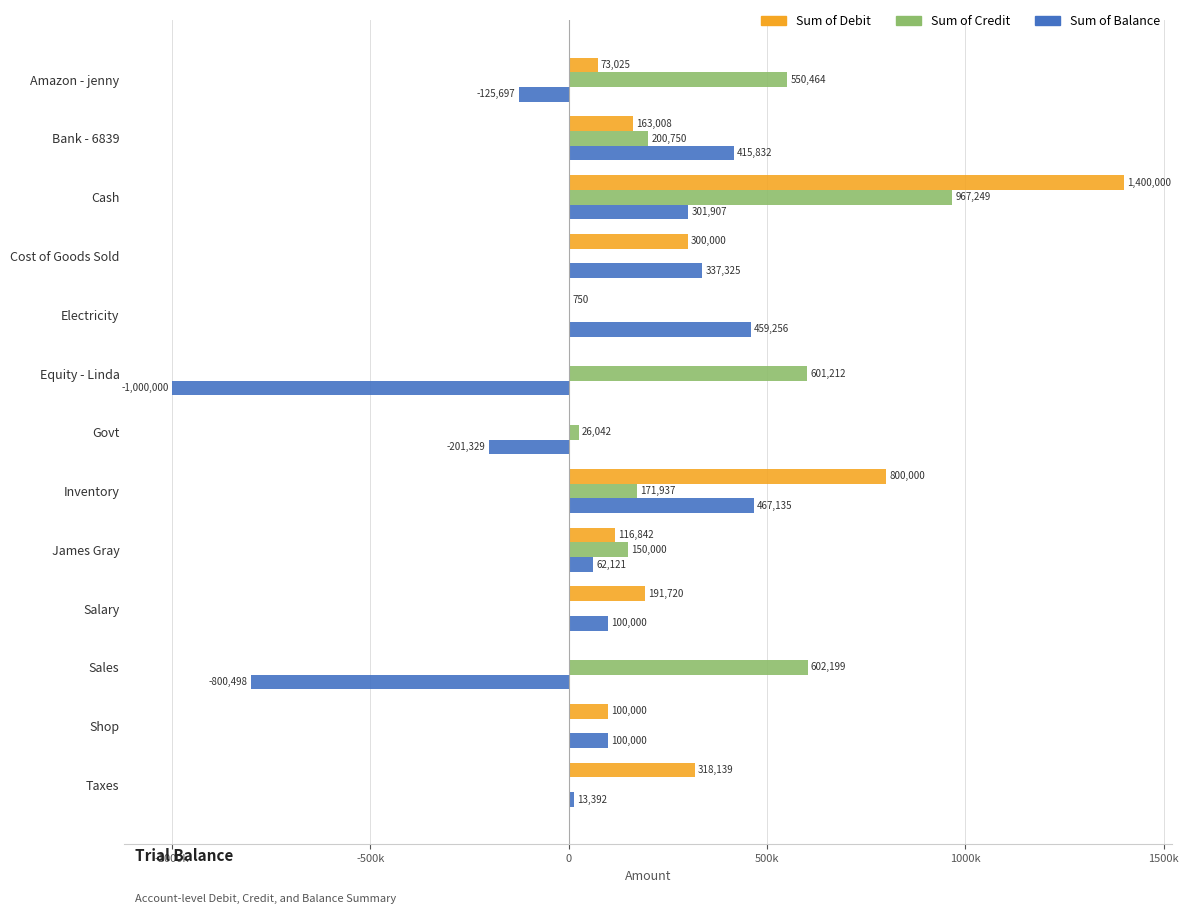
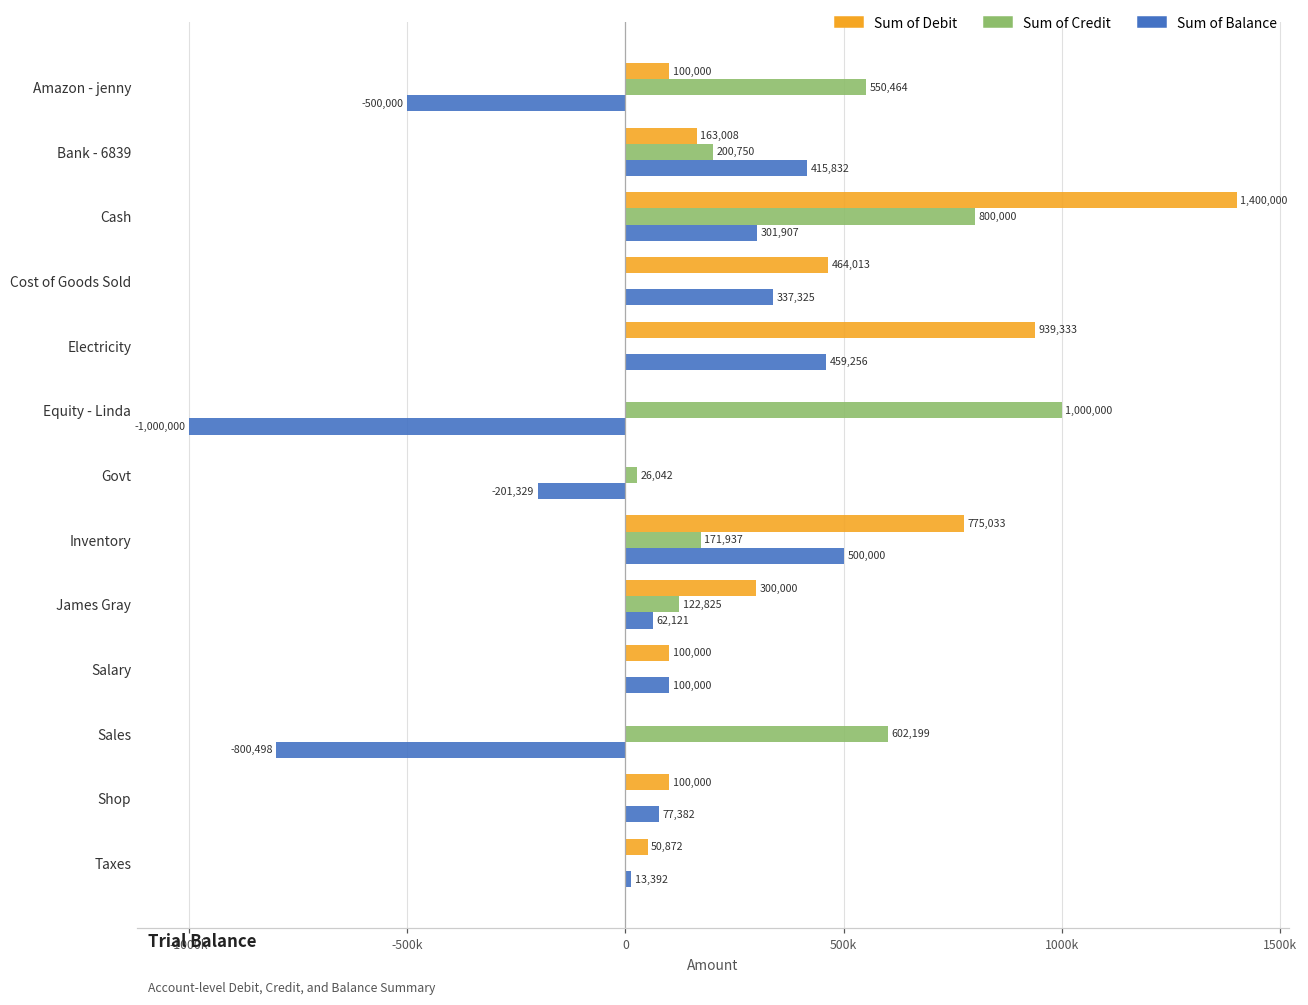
  {
    "Sum of Debit": {
-     "Amazon - jenny": "73,025",
+     "Amazon - jenny": "100,000",
      "Bank - 6839": "163,008",
      "Cash": "1,400,000",
-     "Cost of Goods Sold": "300,000",
-     "Electricity": "750",
-     "Inventory": "800,000",
-     "James Gray": "116,842",
-     "Salary": "191,720",
+     "Cost of Goods Sold": "464,013",
+     "Electricity": "939,333",
+     "Inventory": "775,033",
+     "James Gray": "300,000",
+     "Salary": "100,000",
      "Shop": "100,000",
-     "Taxes": "318,139"
+     "Taxes": "50,872"
    },
    "Sum of Credit": {
      "Amazon - jenny": "550,464",
      "Bank - 6839": "200,750",
-     "Cash": "967,249",
-     "Equity - Linda": "601,212",
+     "Cash": "800,000",
+     "Equity - Linda": "1,000,000",
      "Govt": "26,042",
      "Inventory": "171,937",
-     "James Gray": "150,000",
+     "James Gray": "122,825",
      "Sales": "602,199"
    },
    "Sum of Balance": {
-     "Amazon - jenny": "-125,697",
+     "Amazon - jenny": "-500,000",
      "Bank - 6839": "415,832",
      "Cash": "301,907",
      "Cost of Goods Sold": "337,325",
      "Electricity": "459,256",
      "Equity - Linda": "-1,000,000",
      "Govt": "-201,329",
-     "Inventory": "467,135",
+     "Inventory": "500,000",
      "James Gray": "62,121",
      "Salary": "100,000",
      "Sales": "-800,498",
-     "Shop": "100,000",
+     "Shop": "77,382",
      "Taxes": "13,392"
    }
  }
